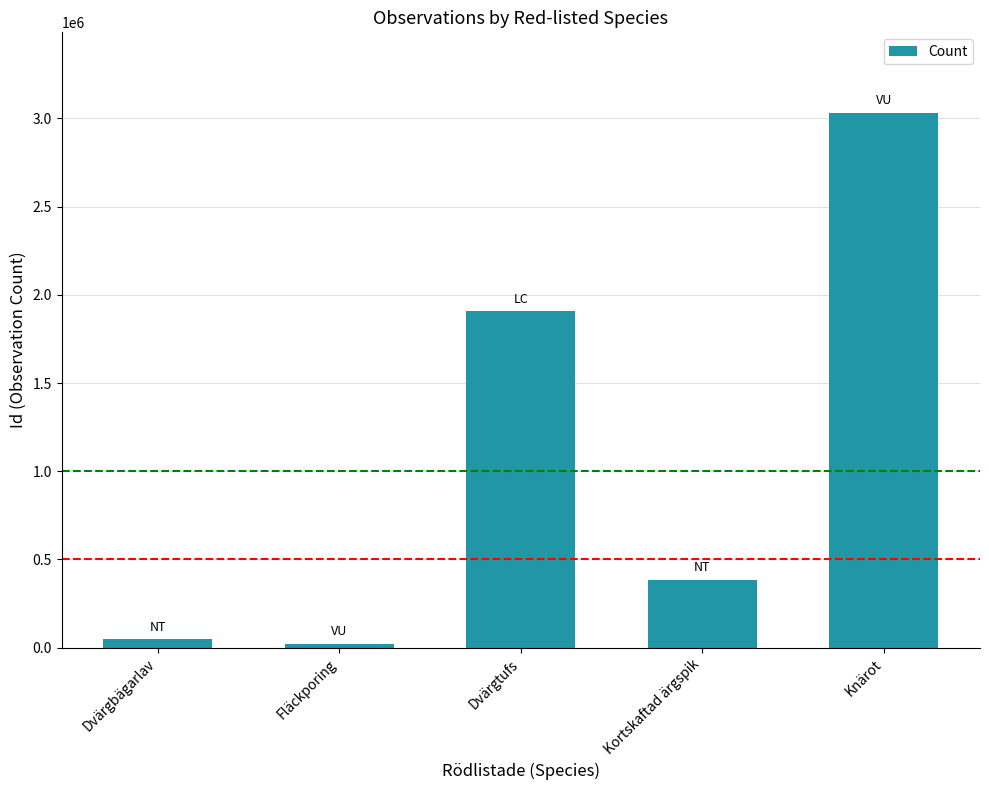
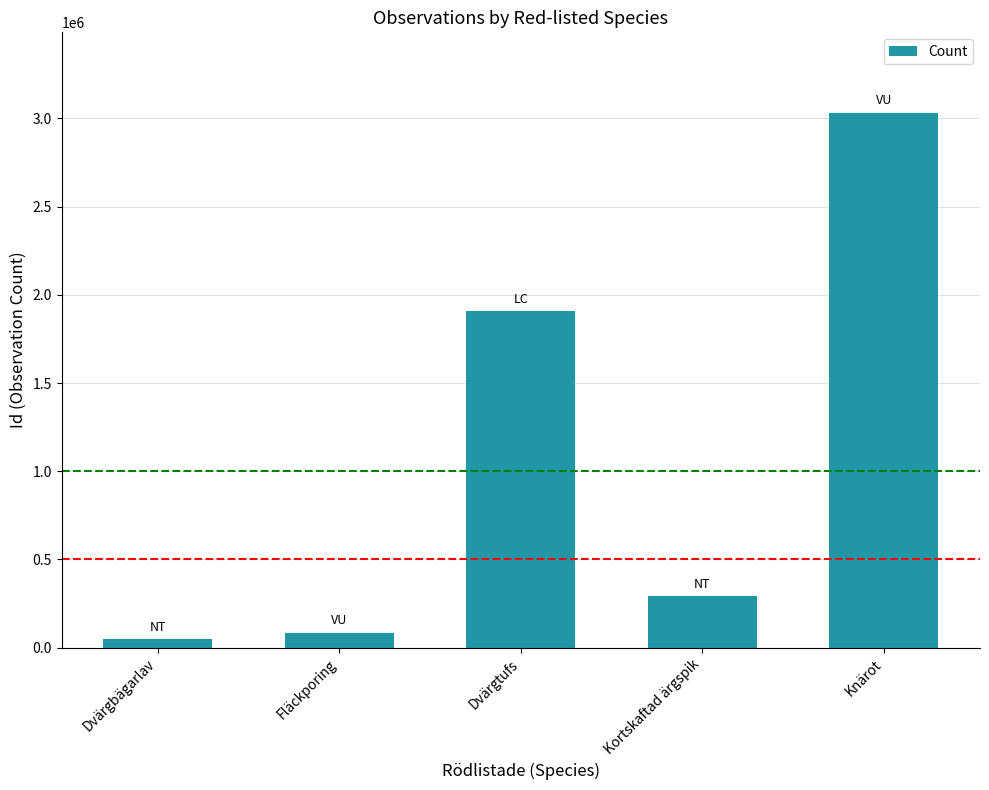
  {
    "Dvärgbägarlav": 50000,
-   "Fläckporing": 20000,
+   "Fläckporing": 90000,
    "Dvärgtufs": 1910000,
-   "Kortskaftad ärgspik": 390000,
+   "Kortskaftad ärgspik": 290000,
    "Knärot": 3030000
  }
